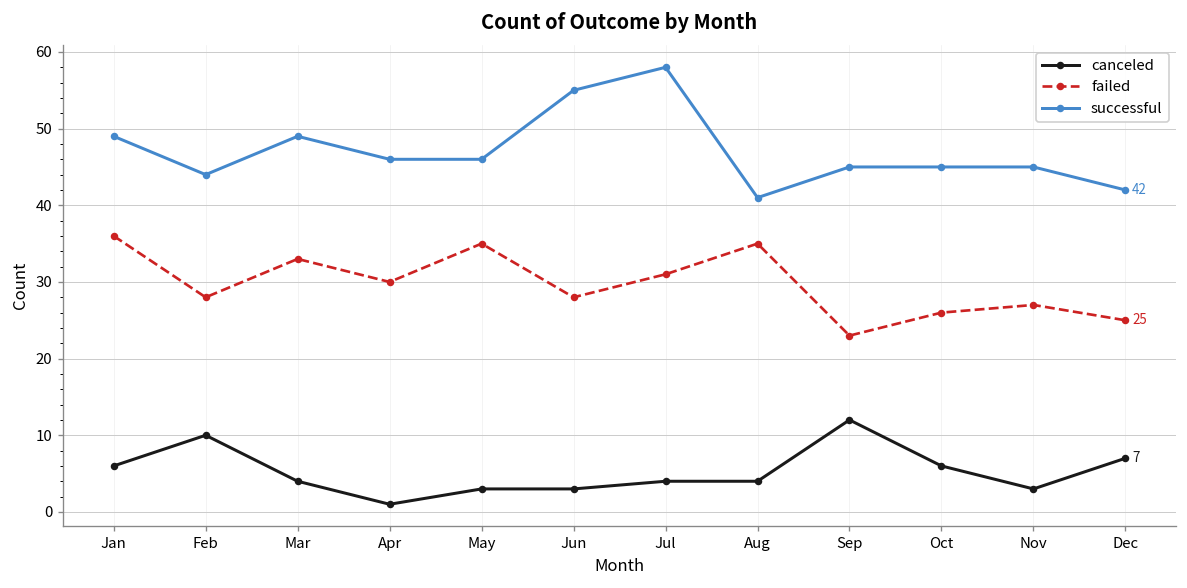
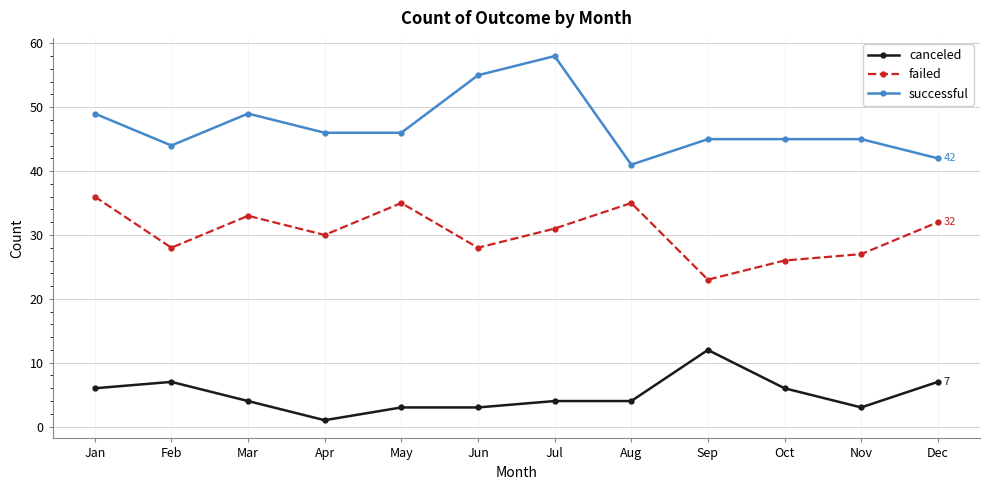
  {
    "canceled": {
      "Jan": 6,
-     "Feb": 10,
+     "Feb": 7,
      "Mar": 4,
      "Apr": 1,
      "May": 3,
      "Jun": 3,
      "Jul": 4,
      "Aug": 4,
      "Sep": 12,
      "Oct": 6,
      "Nov": 3
    },
    "failed": {
-     "Dec": 25
+     "Dec": 32
    },
    "successful": {
      "Dec": 42
    }
  }
